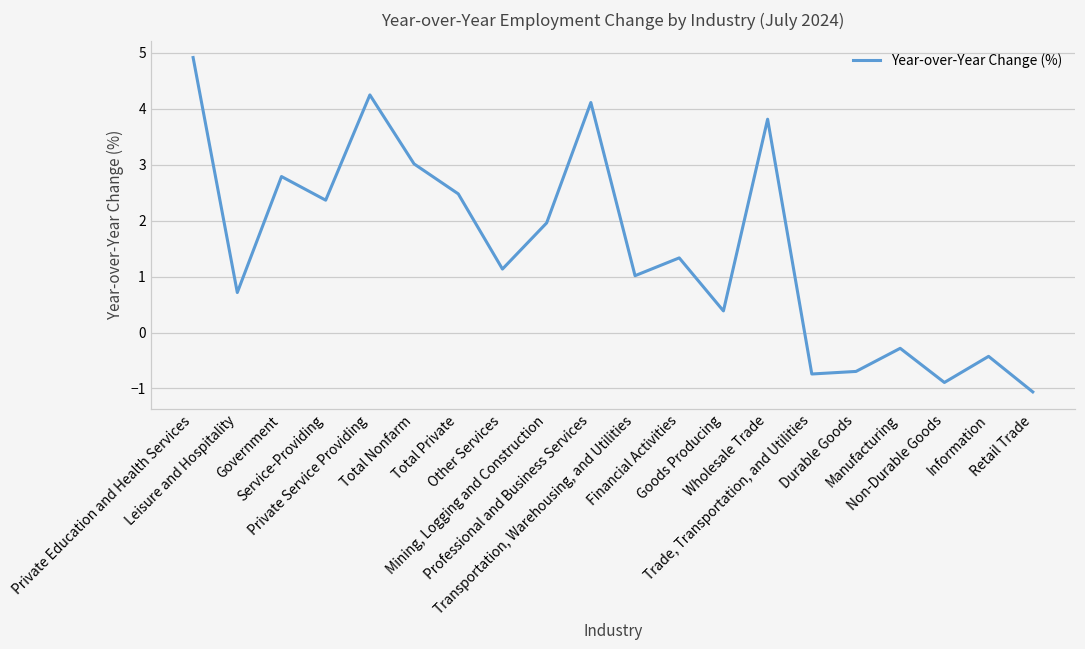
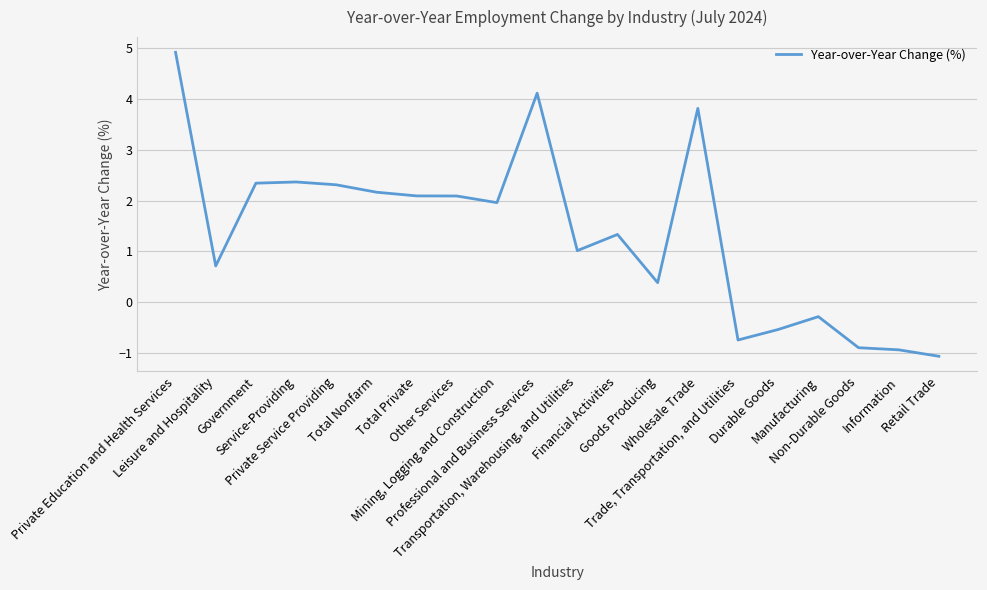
  {
    "Private Education and Health Services": 4.9,
    "Leisure and Hospitality": 0.7,
-   "Government": 2.8,
+   "Government": 2.3,
    "Service-Providing": 2.4,
-   "Private Service Providing": 4.2,
-   "Total Nonfarm": 3.0,
-   "Total Private": 2.5,
-   "Other Services": 1.1,
+   "Private Service Providing": 2.3,
+   "Total Nonfarm": 2.2,
+   "Total Private": 2.1,
+   "Other Services": 2.1,
    "Mining, Logging and Construction": 2.0,
    "Professional and Business Services": 4.1,
    "Transportation, Warehousing, and Utilities": 1.0,
    "Financial Activities": 1.3,
    "Goods Producing": 0.4,
    "Wholesale Trade": 3.8,
    "Trade, Transportation, and Utilities": -0.7,
-   "Durable Goods": -0.7,
+   "Durable Goods": -0.5,
    "Manufacturing": -0.3,
    "Non-Durable Goods": -0.9,
-   "Information": -0.4,
+   "Information": -0.9,
    "Retail Trade": -1.1
  }
